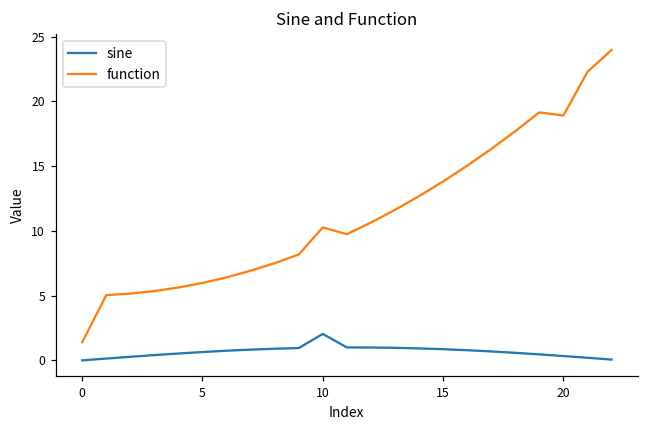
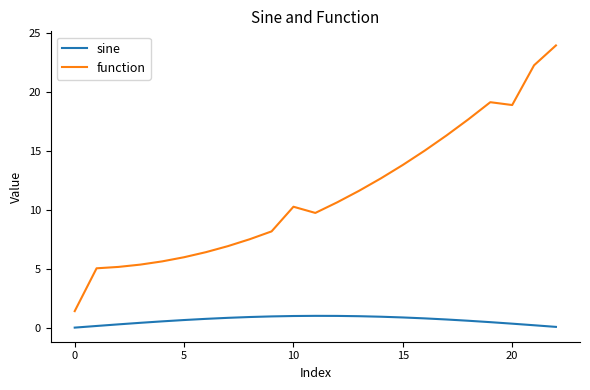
  {
    "sine": {
      "0": 0.0,
      "5": 0.6,
-     "10": 2.0,
+     "10": 1.0,
      "15": 0.9,
      "20": 0.3
    },
    "function": {
      "0": 1.4,
      "5": 6.0,
      "10": 10.3,
      "15": 13.8,
      "20": 18.9
    }
  }
